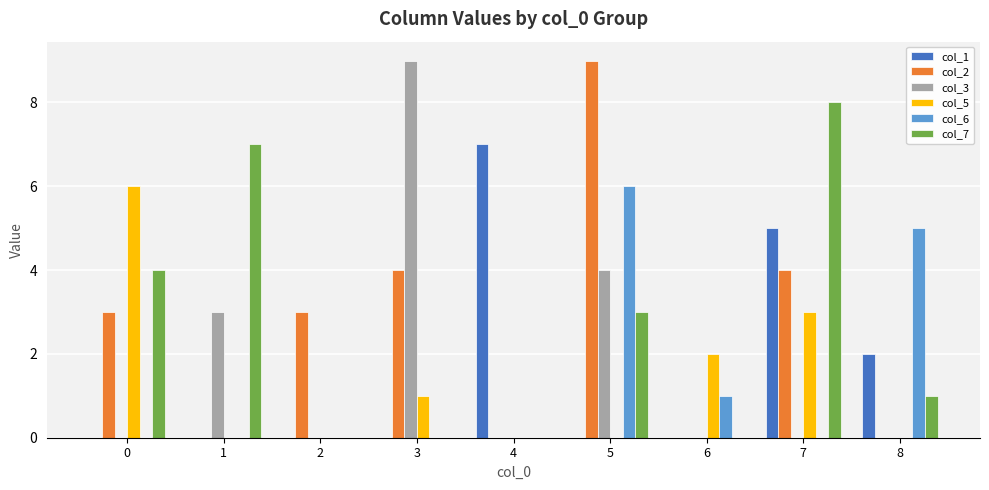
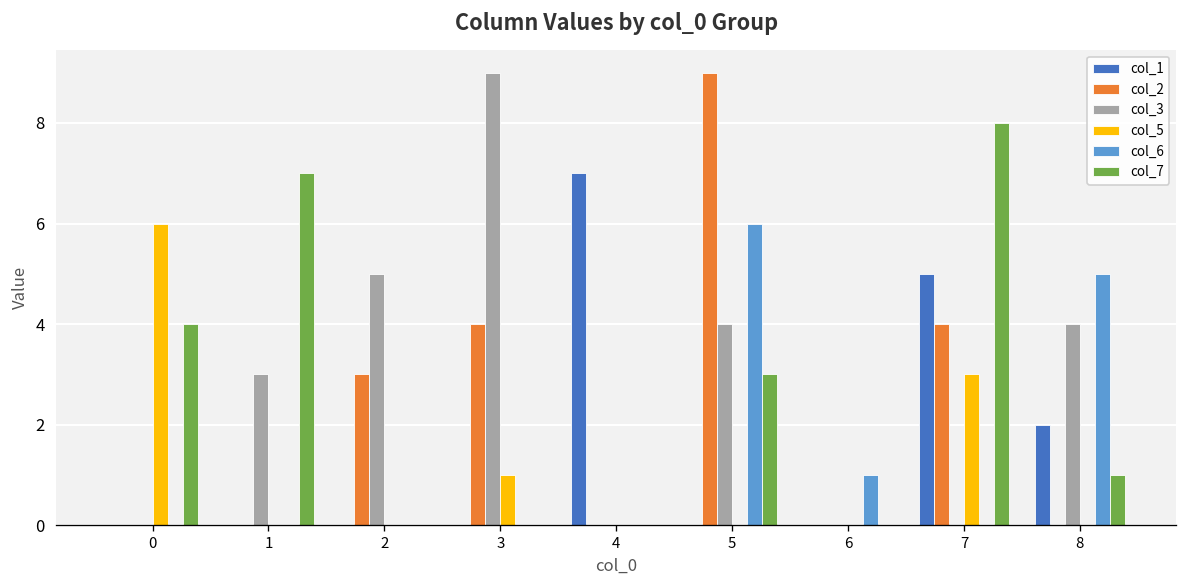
  {
    "col_2": {
-     "0": 3,
+     "0": 0,
      "1": 0,
      "2": 3,
      "3": 4,
      "4": 0,
      "5": 9,
      "6": 0,
      "7": 4,
      "8": 0
    },
    "col_3": {
      "0": 0,
      "1": 3,
-     "2": 0,
+     "2": 5,
      "3": 9,
      "4": 0,
      "5": 4,
      "6": 0,
      "7": 0,
-     "8": 0
+     "8": 4
    },
    "col_5": {
      "0": 6,
      "1": 0,
      "2": 0,
      "3": 1,
      "4": 0,
      "5": 0,
-     "6": 2,
+     "6": 0,
      "7": 3,
      "8": 0
    },
    "col_7": {
      "0": 4,
      "1": 7,
      "2": 0,
      "3": 0,
      "4": 0,
      "5": 3,
      "6": 0,
      "7": 8,
      "8": 1
    }
  }
